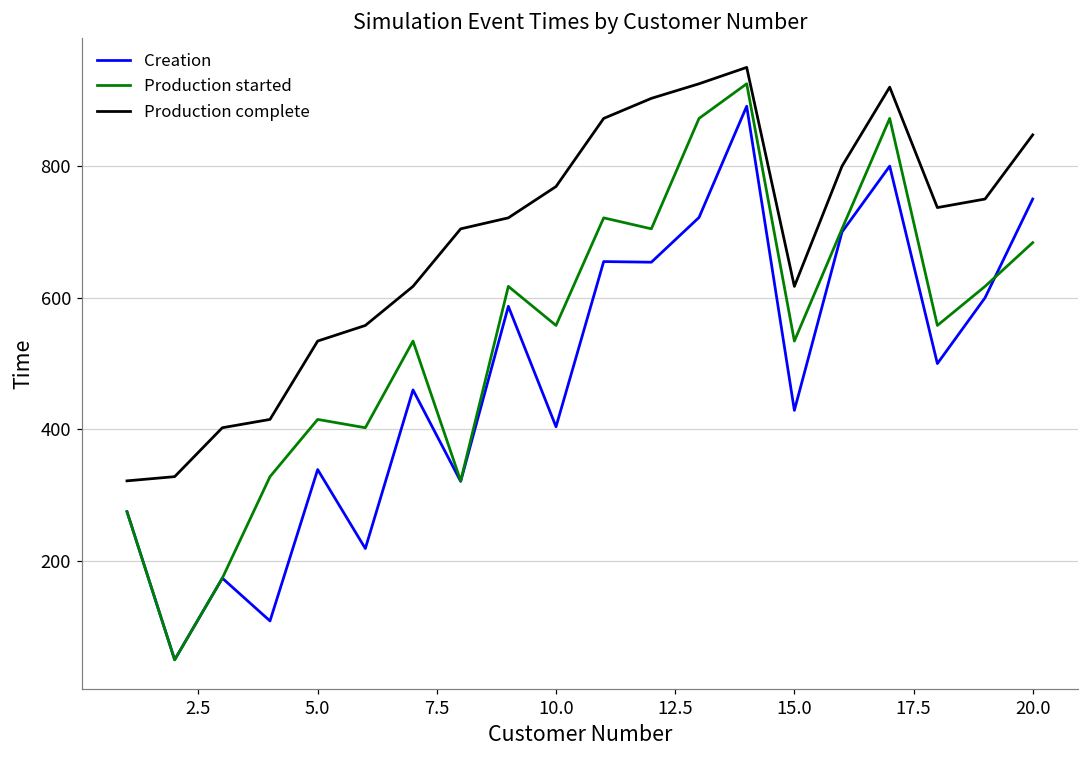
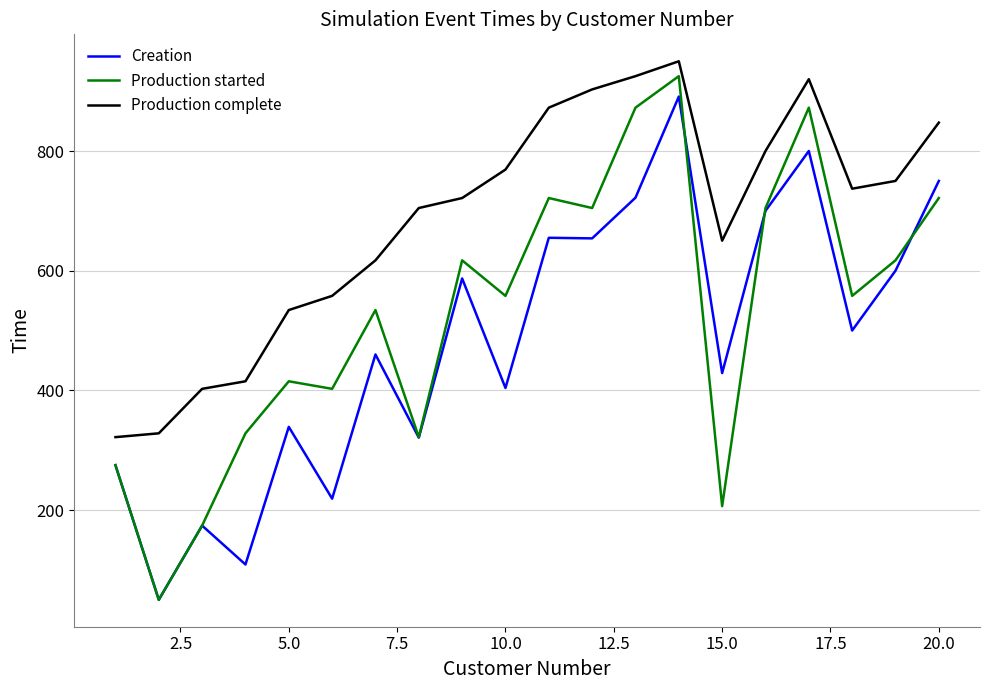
  {
    "Creation": {
      "5.0": 340,
      "10.0": 400,
      "15.0": 430,
      "20.0": 750
    },
    "Production started": {
      "5.0": 420,
      "10.0": 560,
-     "15.0": 530,
-     "20.0": 680
+     "15.0": 210,
+     "20.0": 720
    },
    "Production complete": {
      "5.0": 530,
      "10.0": 770,
-     "15.0": 620,
+     "15.0": 650,
      "20.0": 850
    }
  }
